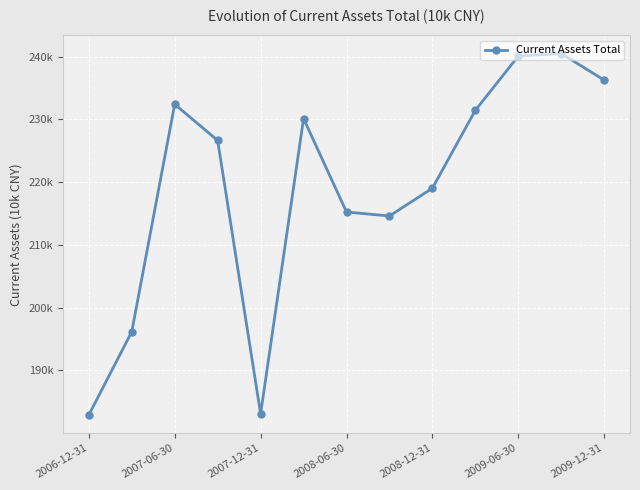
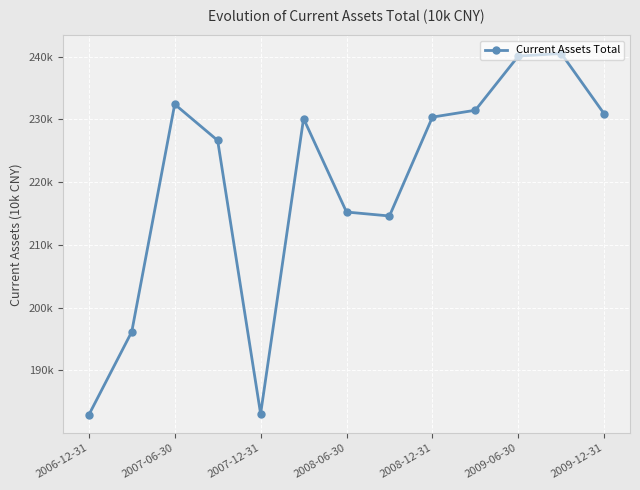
  {
    "2006-12-31": 183000,
    "2007-06-30": 232000,
    "2007-12-31": 183000,
    "2008-06-30": 215000,
-   "2008-12-31": 219000,
-   "2009-12-31": 236000
+   "2008-12-31": 230000,
+   "2009-12-31": 231000
  }
